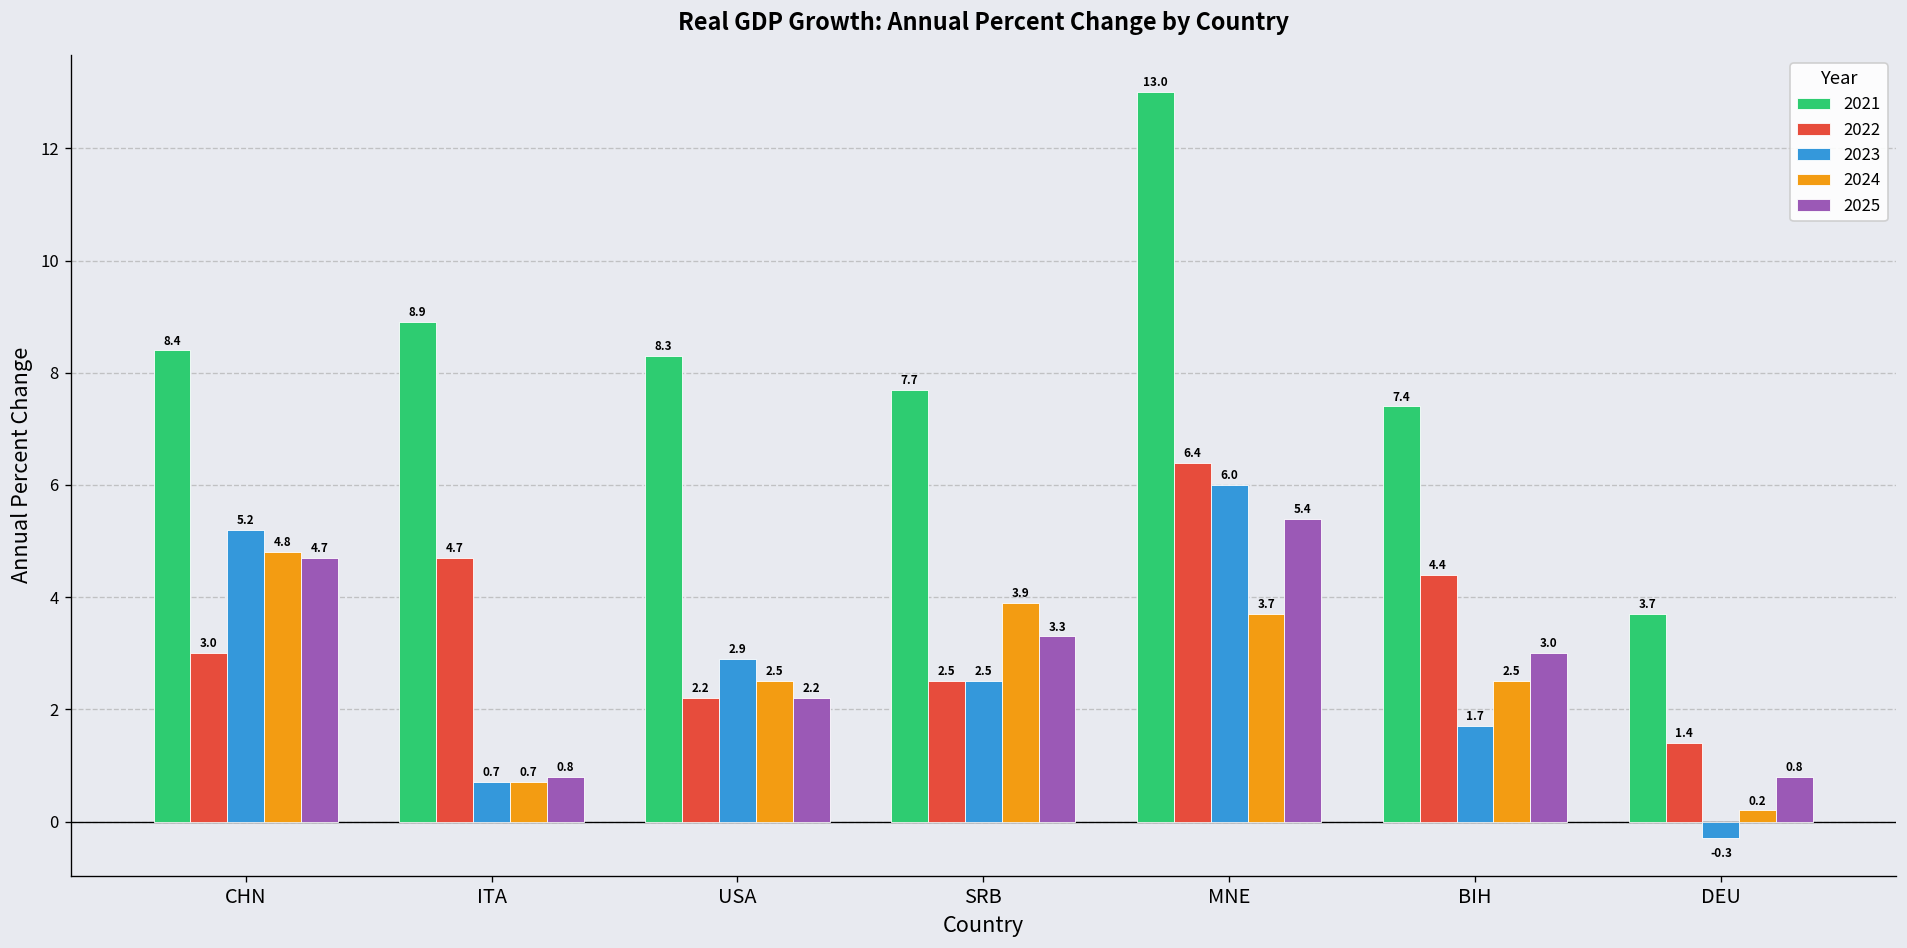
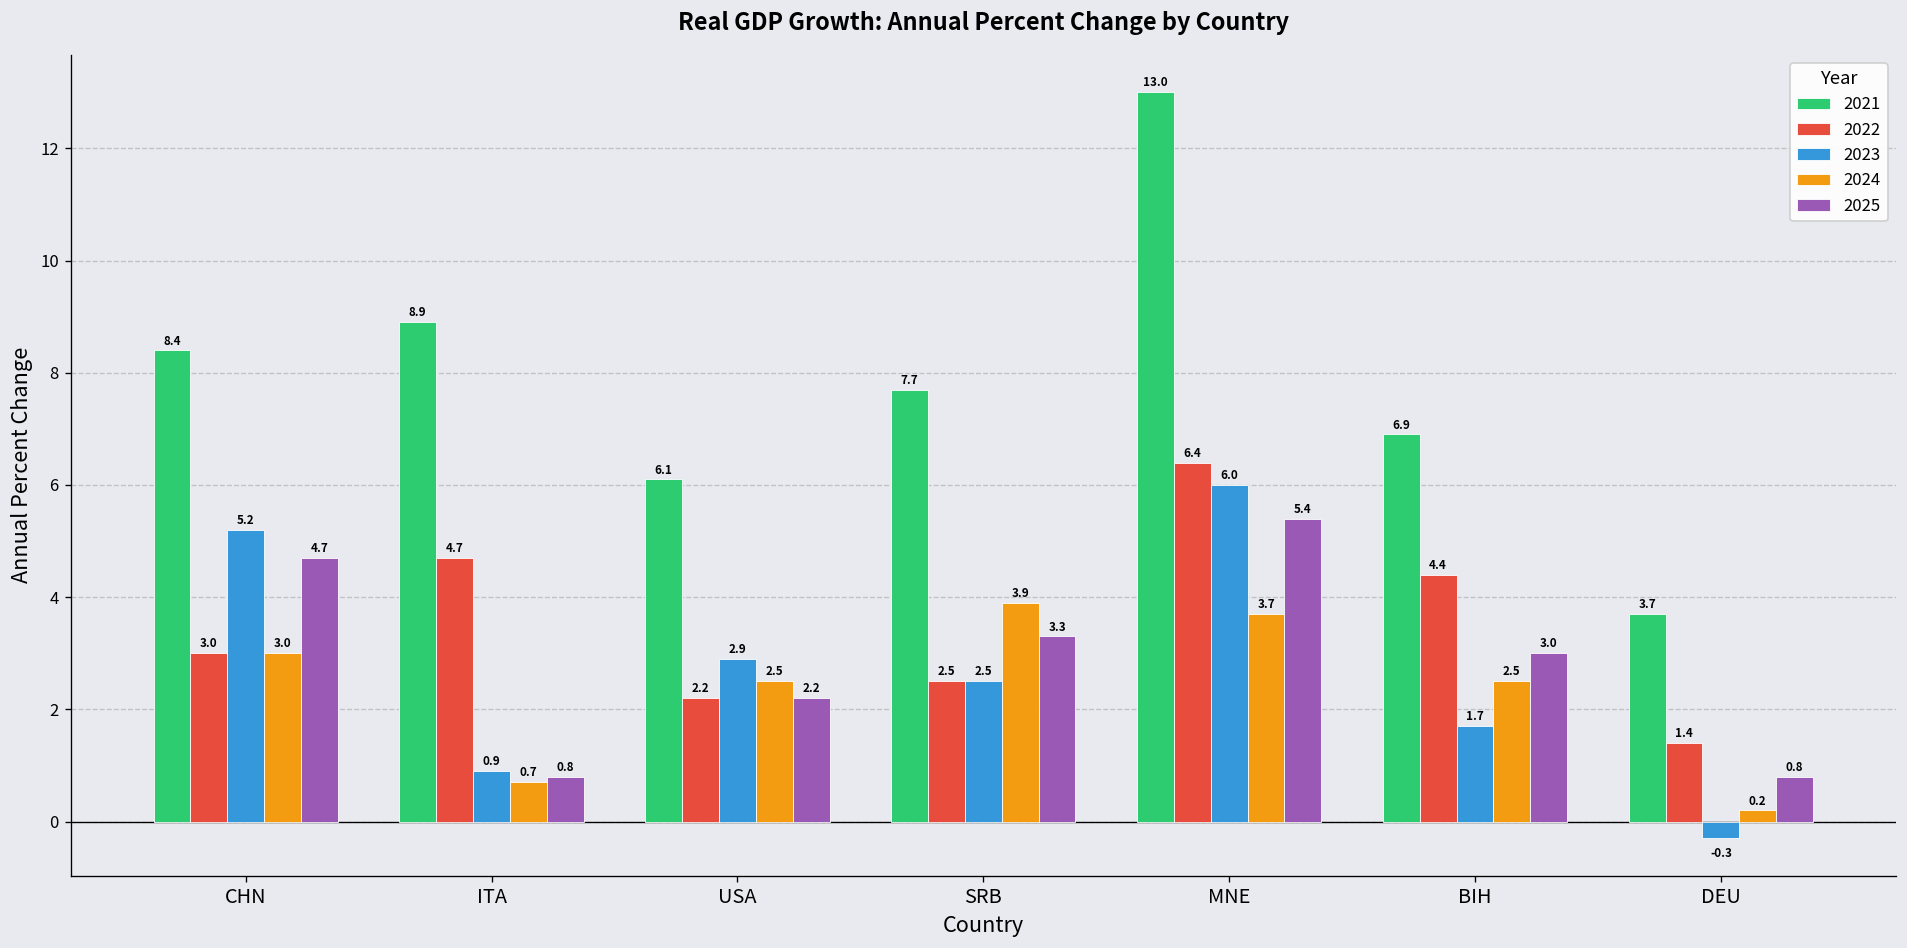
  {
    "2021": {
      "CHN": 8.4,
      "ITA": 8.9,
-     "USA": 8.3,
+     "USA": 6.1,
      "SRB": 7.7,
      "MNE": 13.0,
-     "BIH": 7.4,
+     "BIH": 6.9,
      "DEU": 3.7
    },
    "2022": {
      "CHN": 3.0,
      "ITA": 4.7,
      "USA": 2.2,
      "SRB": 2.5,
      "MNE": 6.4,
      "BIH": 4.4,
      "DEU": 1.4
    },
    "2023": {
      "CHN": 5.2,
-     "ITA": 0.7,
+     "ITA": 0.9,
      "USA": 2.9,
      "SRB": 2.5,
      "MNE": 6.0,
      "BIH": 1.7,
      "DEU": -0.3
    },
    "2024": {
-     "CHN": 4.8,
+     "CHN": 3.0,
      "ITA": 0.7,
      "USA": 2.5,
      "SRB": 3.9,
      "MNE": 3.7,
      "BIH": 2.5,
      "DEU": 0.2
    },
    "2025": {
      "CHN": 4.7,
      "ITA": 0.8,
      "USA": 2.2,
      "SRB": 3.3,
      "MNE": 5.4,
      "BIH": 3.0,
      "DEU": 0.8
    }
  }
